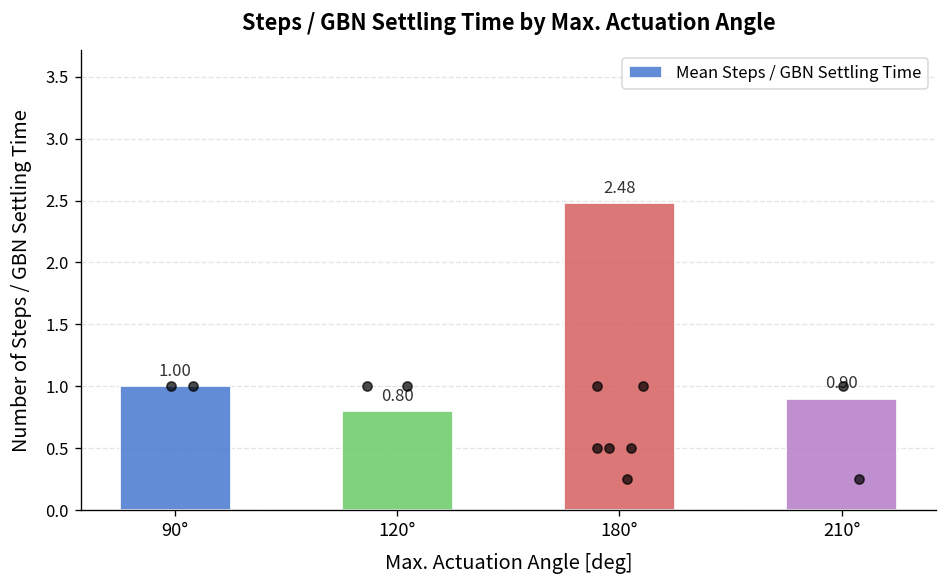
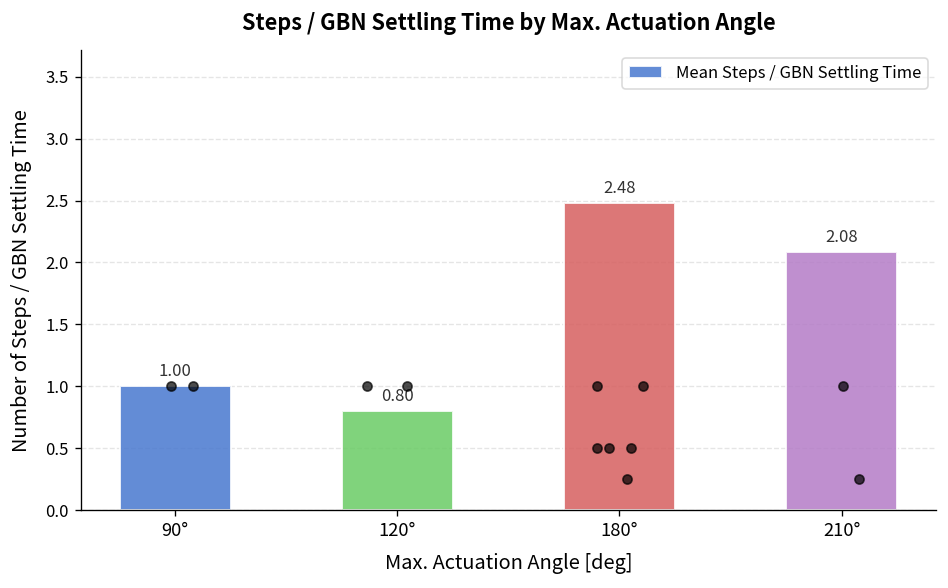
  {
    "Mean Steps / GBN Settling Time": {
      "90°": 1.00,
      "180°": 2.48,
-     "210°": 0.90
+     "210°": 2.08
    }
  }
